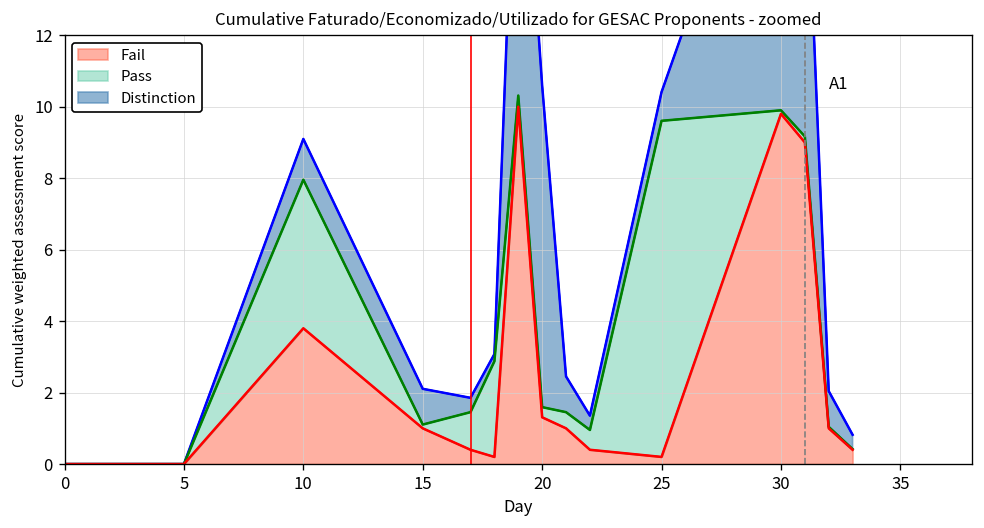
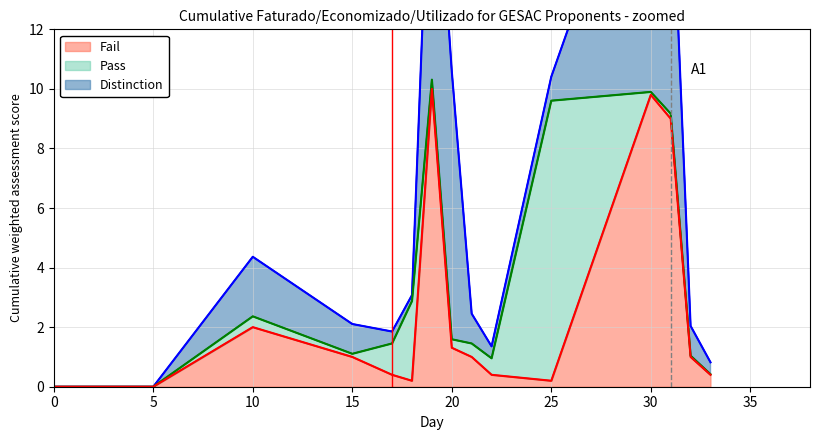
  {
    "Fail": {
-     "10": 3.8,
+     "10": 2.0,
      "15": 1.0,
      "20": 1.3,
      "25": 0.2,
      "30": 9.8
    },
    "Pass": {
-     "10": 4.2
+     "10": 0.4
    },
    "Distinction": {
-     "10": 1.1
+     "10": 2.0
    }
  }
